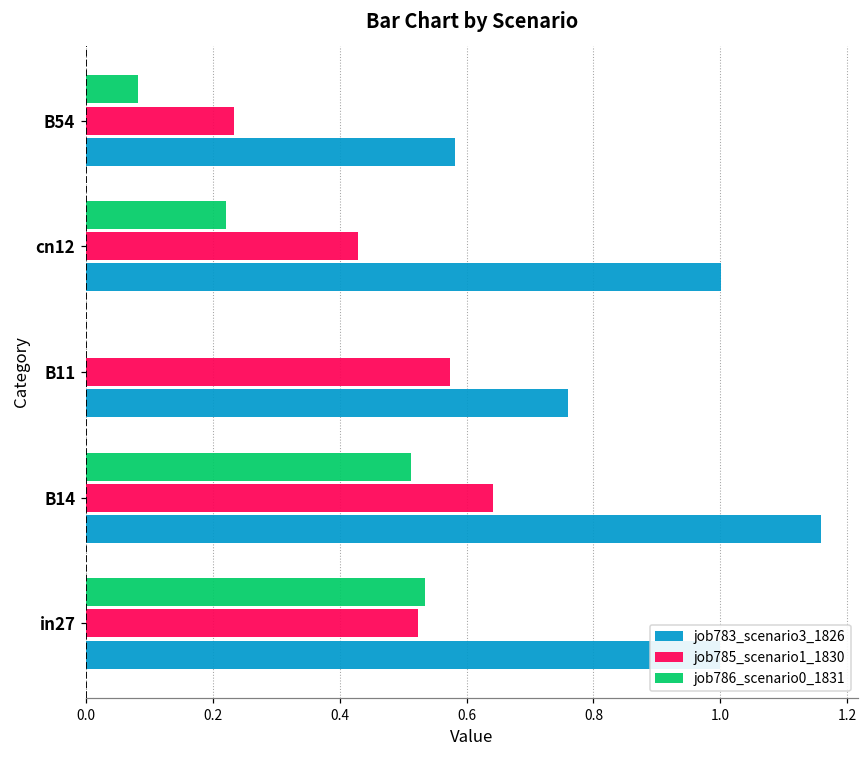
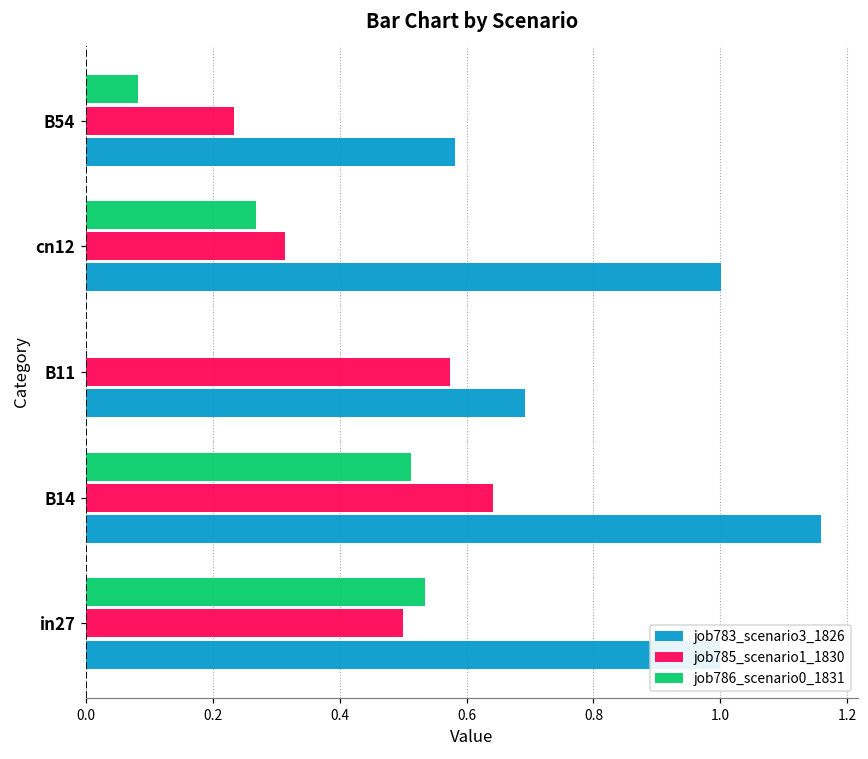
  {
    "job783_scenario3_1826": {
      "B54": 0.58,
      "cn12": 1.00,
-     "B11": 0.76,
+     "B11": 0.69,
      "B14": 1.16
    },
    "job785_scenario1_1830": {
      "B54": 0.23,
-     "cn12": 0.43,
+     "cn12": 0.31,
      "B11": 0.57,
      "B14": 0.64,
-     "in27": 0.52
+     "in27": 0.50
    },
    "job786_scenario0_1831": {
      "B54": 0.08,
-     "cn12": 0.22,
+     "cn12": 0.27,
      "B11": 0.00,
      "B14": 0.51,
      "in27": 0.53
    }
  }
